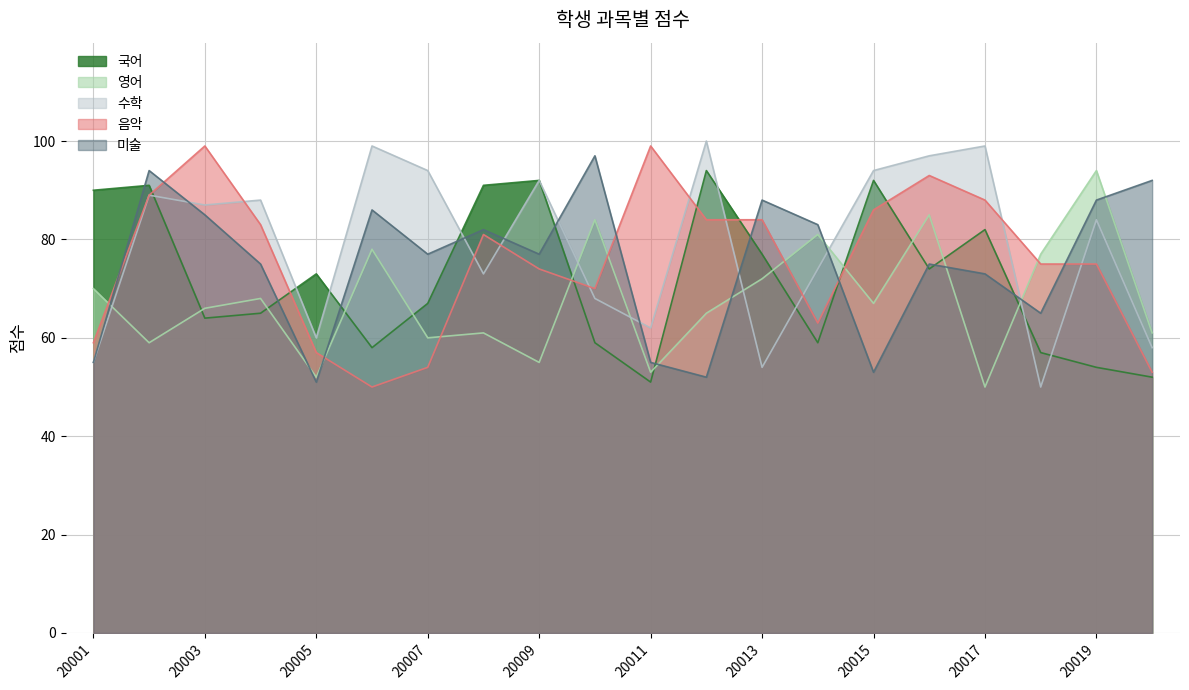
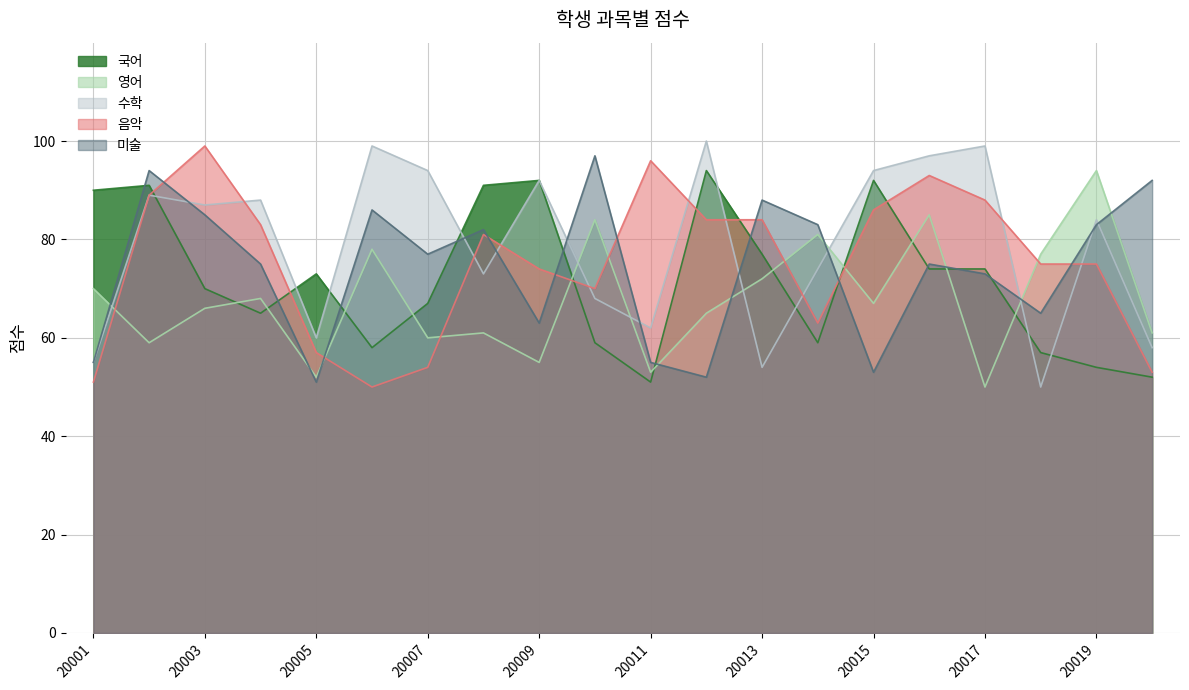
  {
    "국어": {
      "20001": 90,
-     "20003": 64,
+     "20003": 70,
      "20005": 73,
      "20007": 67,
      "20011": 51,
      "20013": 77,
      "20015": 92,
-     "20017": 82,
+     "20017": 74,
      "20019": 54
    },
    "음악": {
-     "20001": 59,
+     "20001": 51,
      "20003": 99,
      "20005": 57,
      "20007": 54,
      "20009": 74,
-     "20011": 99,
+     "20011": 96,
      "20013": 84,
      "20015": 86,
      "20017": 88,
      "20019": 75
    },
    "미술": {
      "20003": 85,
      "20005": 51,
      "20007": 77,
-     "20009": 77,
+     "20009": 63,
      "20011": 55,
      "20013": 88,
      "20015": 53,
      "20017": 73,
-     "20019": 88
+     "20019": 83
    }
  }
